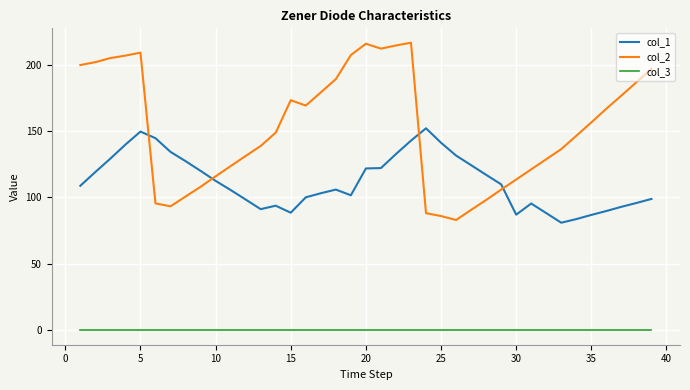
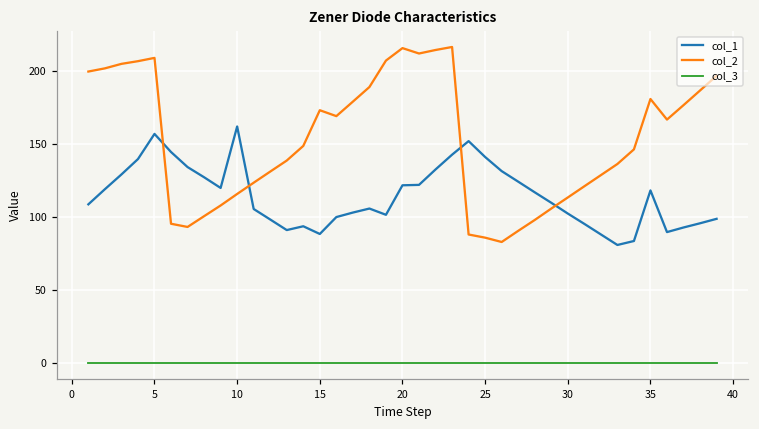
  {
    "col_1": {
-     "5": 150,
-     "10": 113,
+     "5": 157,
+     "10": 162,
      "15": 89,
      "20": 122,
      "25": 141,
-     "30": 87,
-     "35": 87
+     "30": 103,
+     "35": 118
    },
    "col_2": {
      "5": 209,
      "10": 116,
      "15": 173,
      "20": 216,
      "25": 86,
      "30": 114,
-     "35": 157
+     "35": 181
    },
    "col_3": {
      "5": 0,
      "10": 0,
      "15": 0,
      "20": 0,
      "25": 0,
      "30": 0,
      "35": 0
    }
  }
